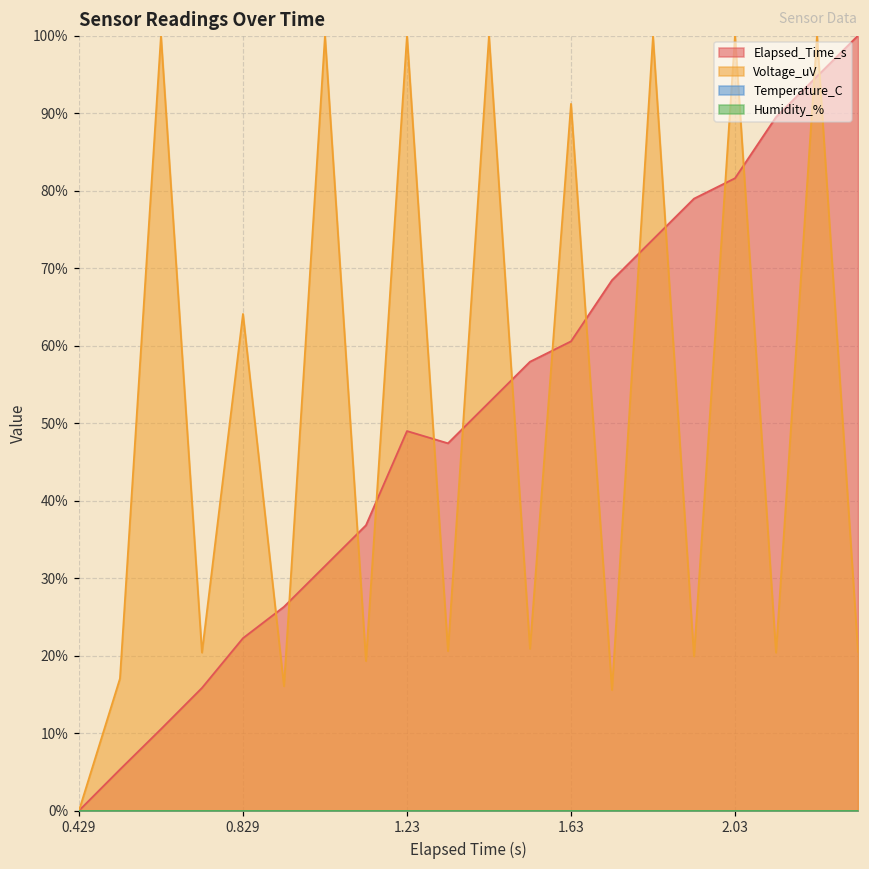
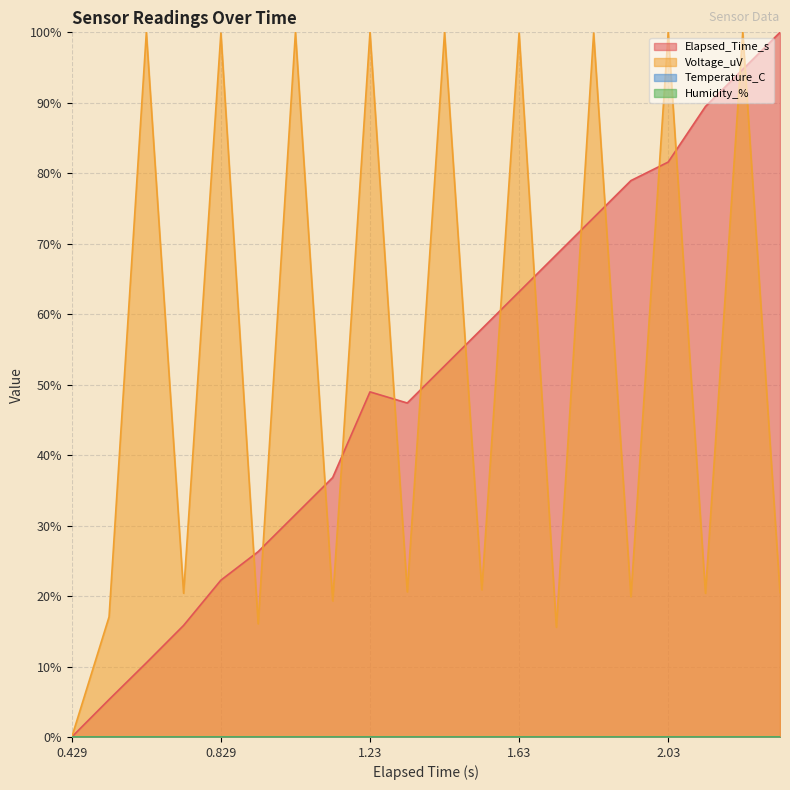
  {
    "Elapsed_Time_s": {
      "0.829": "22%",
      "1.23": "49%",
-     "1.63": "61%",
+     "1.63": "63%",
      "2.03": "82%"
    },
    "Voltage_uV": {
-     "0.829": "64%",
+     "0.829": "100%",
      "1.23": "100%",
-     "1.63": "91%",
+     "1.63": "100%",
      "2.03": "100%"
    },
    "Humidity_%": {
      "0.829": "0%",
      "1.23": "0%",
      "1.63": "0%",
      "2.03": "0%"
    }
  }
